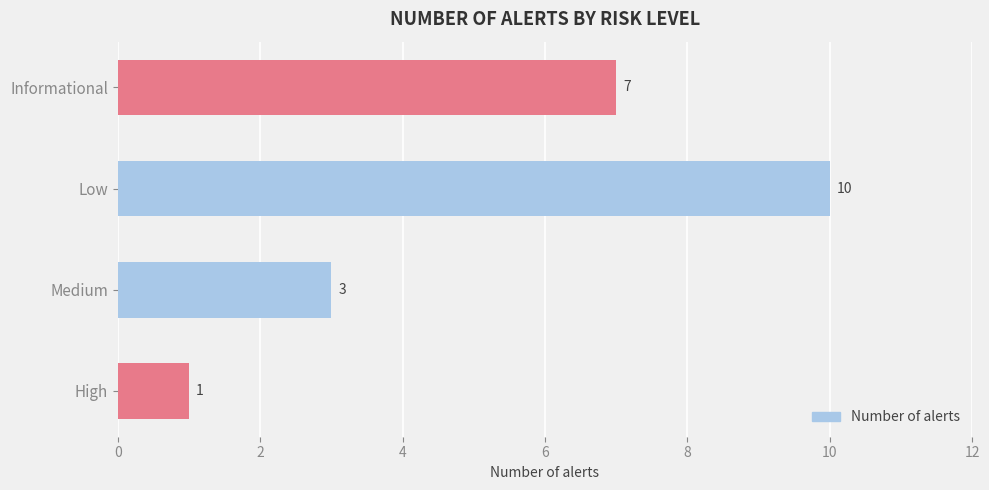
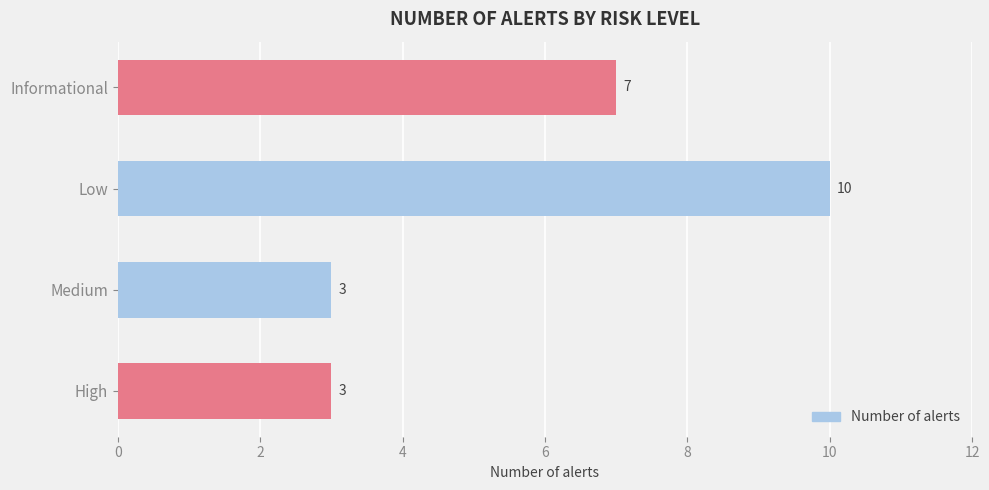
  {
    "Informational": 7,
    "Low": 10,
    "Medium": 3,
-   "High": 1
+   "High": 3
  }
